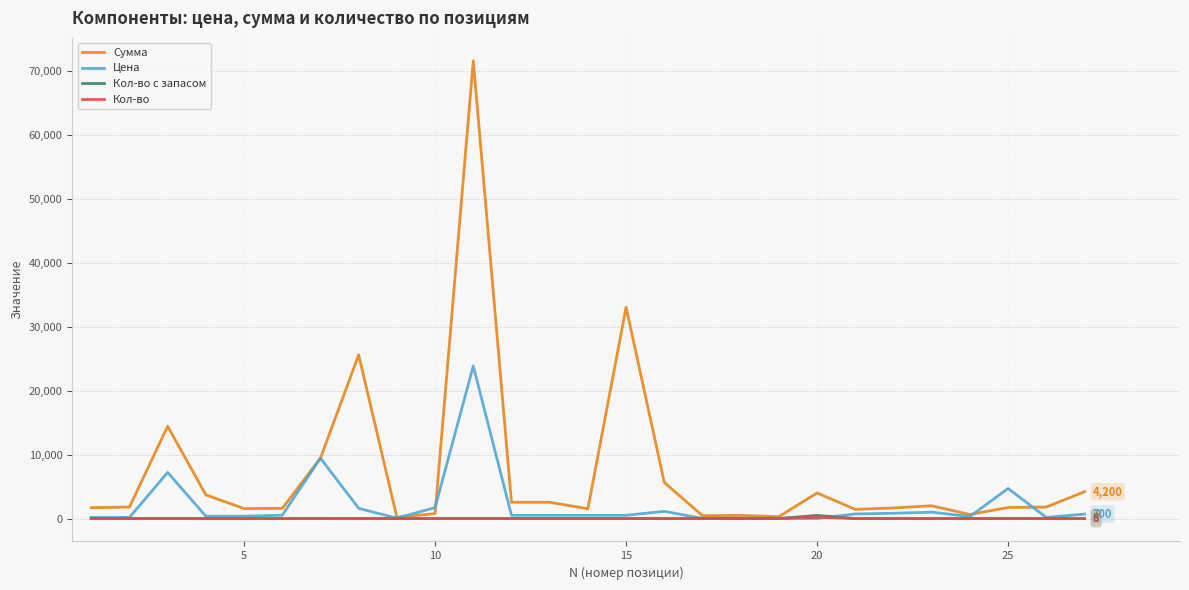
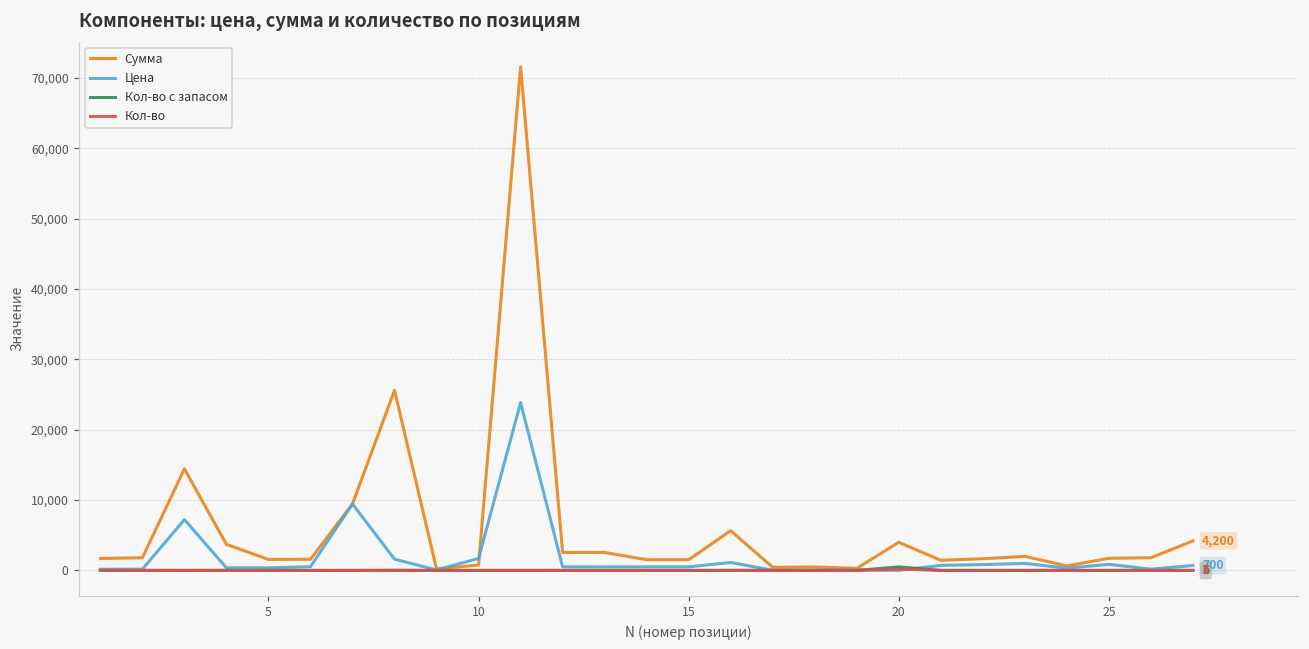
  {
    "Сумма": {
      "5": "2,000",
      "10": "1,000",
-     "15": "33,000",
+     "15": "2,000",
      "20": "4,000",
      "25": "2,000"
    },
    "Цена": {
      "10": "2,000",
      "15": "1,000",
-     "25": "5,000"
+     "25": "1,000"
    }
  }
